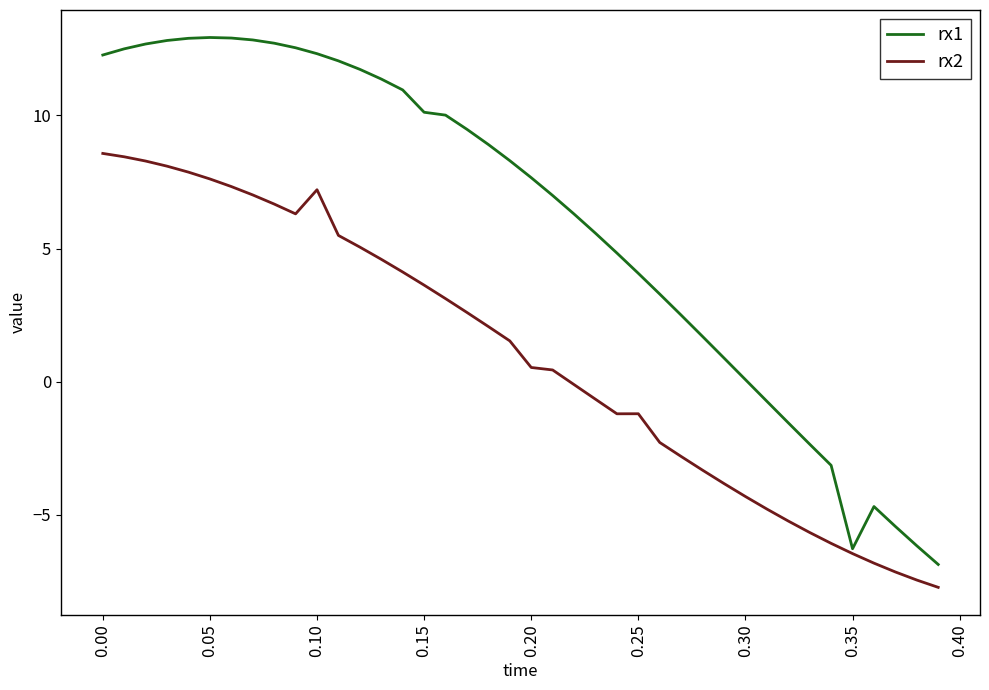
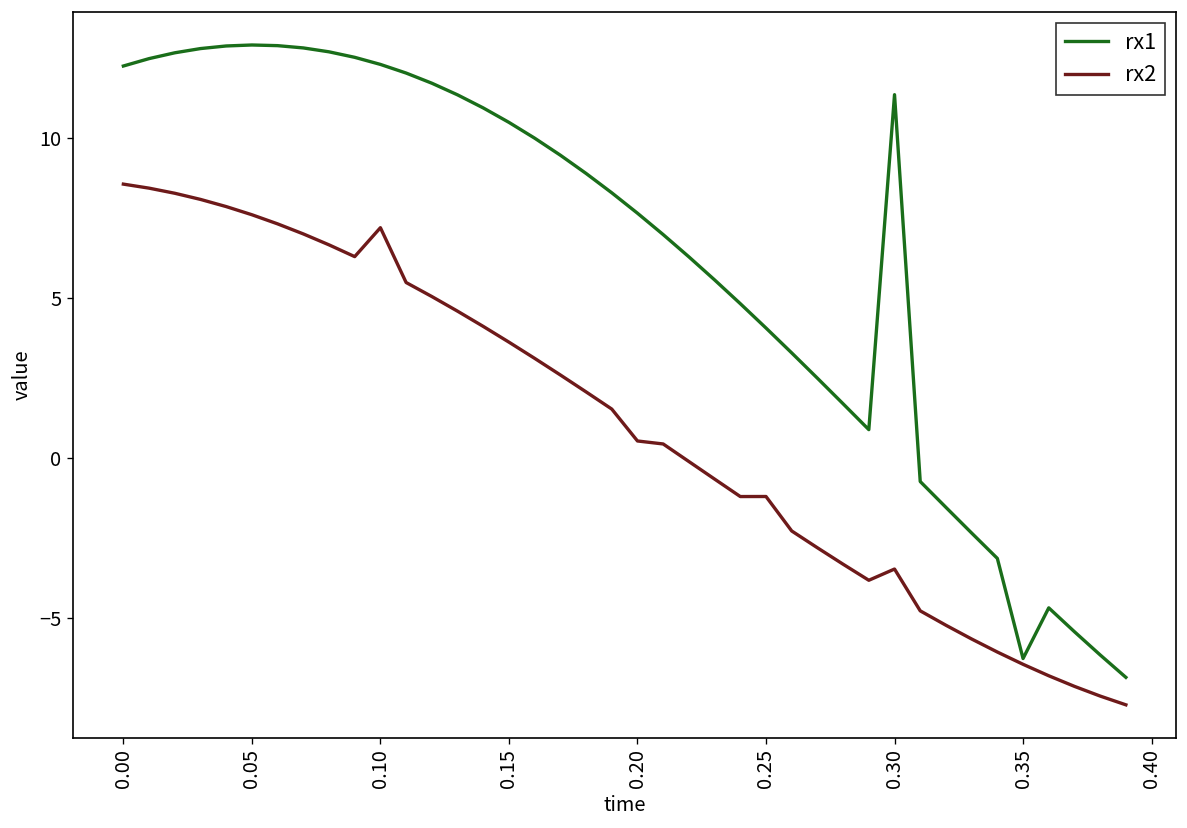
  {
    "rx1": {
      "0.00": 12.3,
      "0.05": 12.9,
      "0.10": 12.3,
-     "0.15": 10.1,
+     "0.15": 10.5,
      "0.20": 7.7,
      "0.25": 4.1,
-     "0.30": 0.1,
+     "0.30": 11.4,
      "0.35": -6.3
    },
    "rx2": {
      "0.00": 8.6,
      "0.05": 7.6,
      "0.10": 7.2,
      "0.15": 3.6,
      "0.20": 0.5,
      "0.25": -1.2,
-     "0.30": -4.3,
+     "0.30": -3.5,
      "0.35": -6.4
    }
  }
